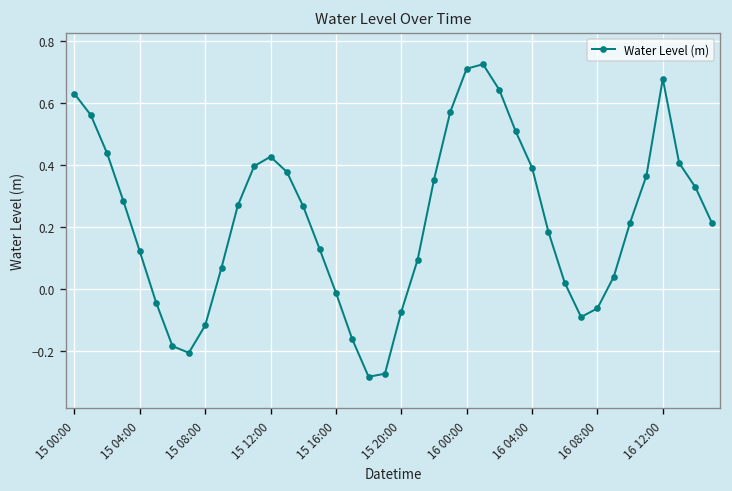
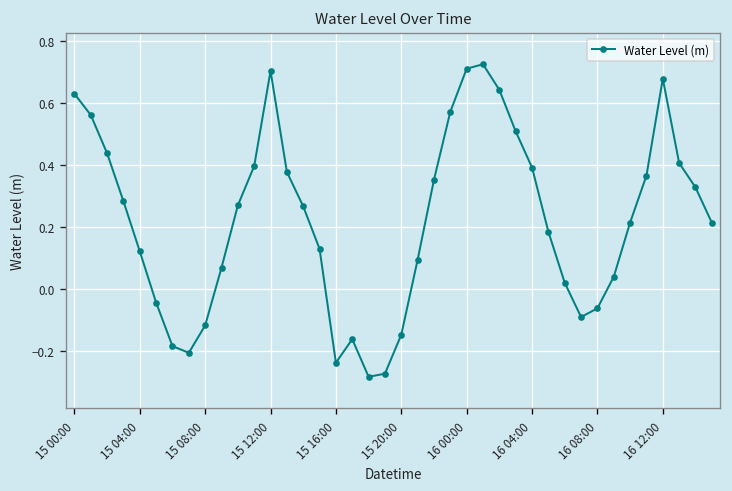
  {
    "15 00:00": 0.63,
    "15 04:00": 0.12,
    "15 08:00": -0.12,
-   "15 12:00": 0.43,
-   "15 16:00": -0.01,
-   "15 20:00": -0.07,
+   "15 12:00": 0.70,
+   "15 16:00": -0.24,
+   "15 20:00": -0.15,
    "16 00:00": 0.71,
    "16 04:00": 0.39,
    "16 08:00": -0.06,
    "16 12:00": 0.68
  }
